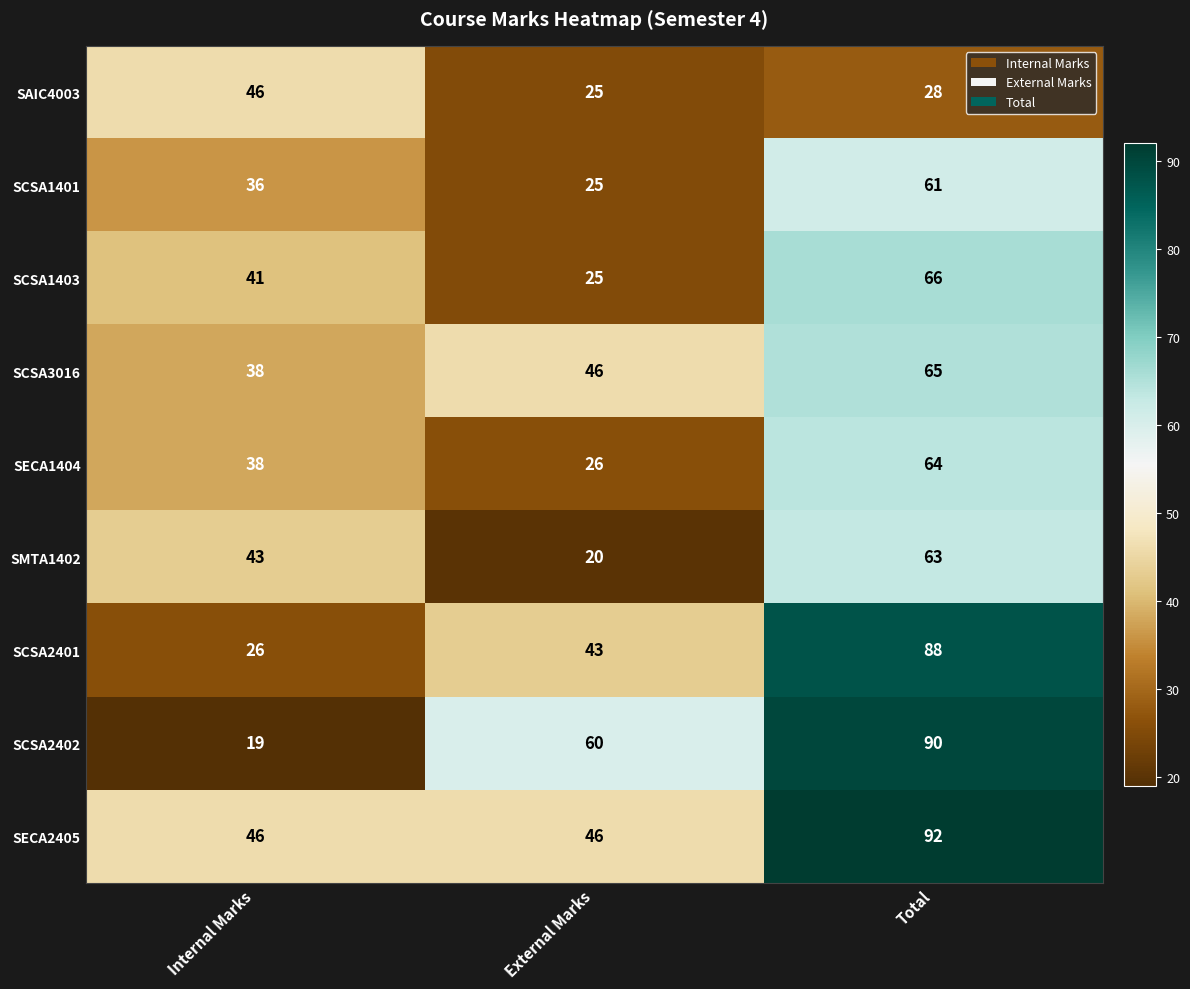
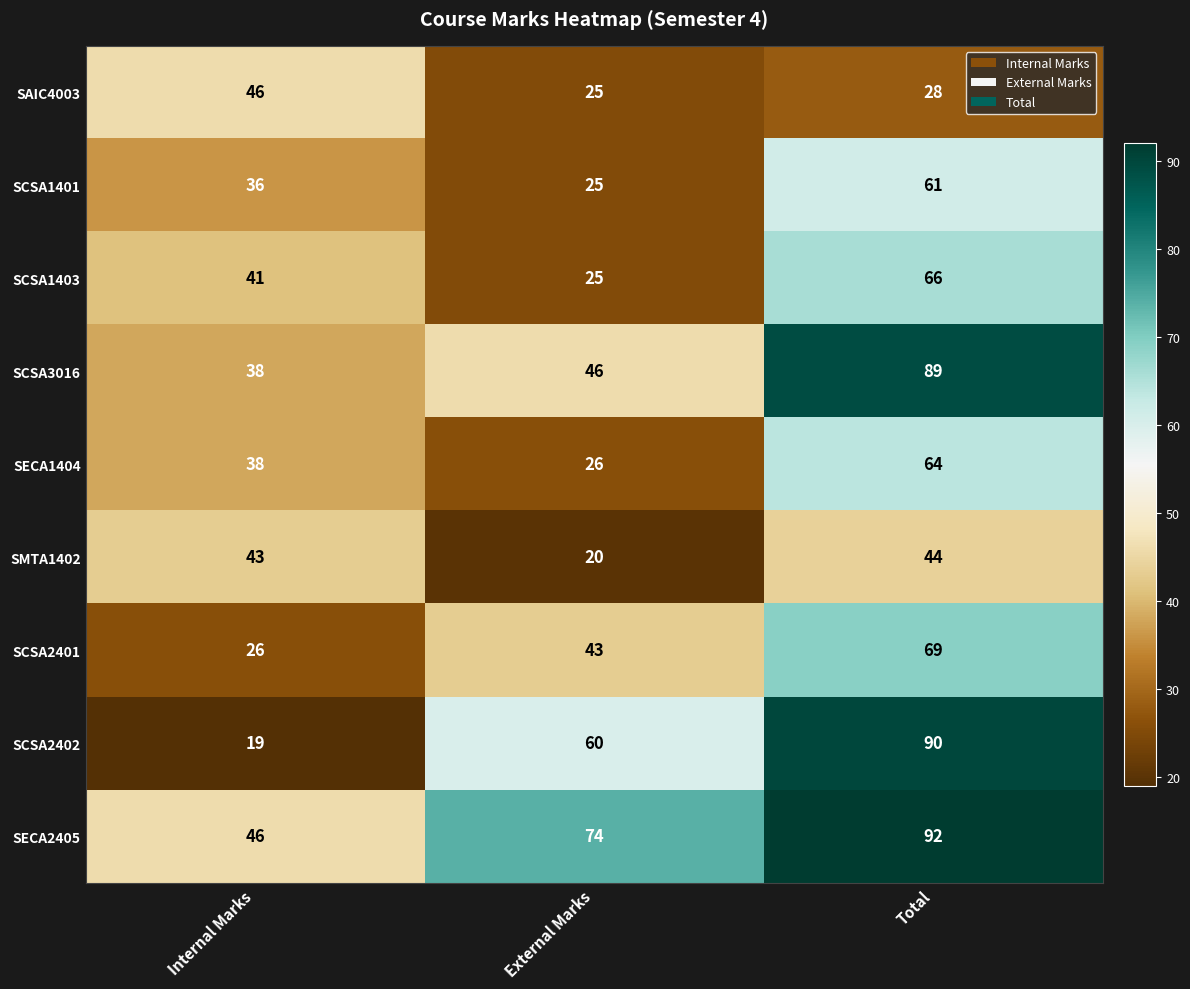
  {
    "SAIC4003": {
      "Internal Marks": 46,
      "External Marks": 25,
      "Total": 28
    },
    "SCSA1401": {
      "Internal Marks": 36,
      "External Marks": 25,
      "Total": 61
    },
    "SCSA1403": {
      "Internal Marks": 41,
      "External Marks": 25,
      "Total": 66
    },
    "SCSA3016": {
      "Internal Marks": 38,
      "External Marks": 46,
-     "Total": 65
+     "Total": 89
    },
    "SECA1404": {
      "Internal Marks": 38,
      "External Marks": 26,
      "Total": 64
    },
    "SMTA1402": {
      "Internal Marks": 43,
      "External Marks": 20,
-     "Total": 63
+     "Total": 44
    },
    "SCSA2401": {
      "Internal Marks": 26,
      "External Marks": 43,
-     "Total": 88
+     "Total": 69
    },
    "SCSA2402": {
      "Internal Marks": 19,
      "External Marks": 60,
      "Total": 90
    },
    "SECA2405": {
      "Internal Marks": 46,
-     "External Marks": 46,
+     "External Marks": 74,
      "Total": 92
    }
  }
